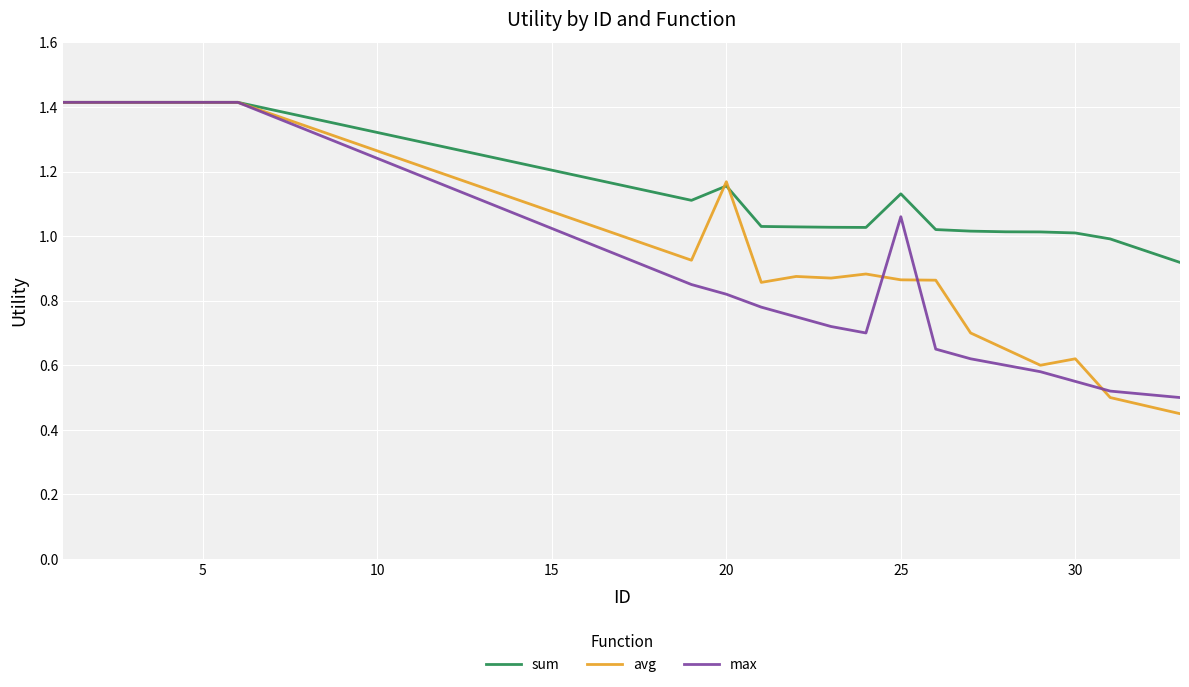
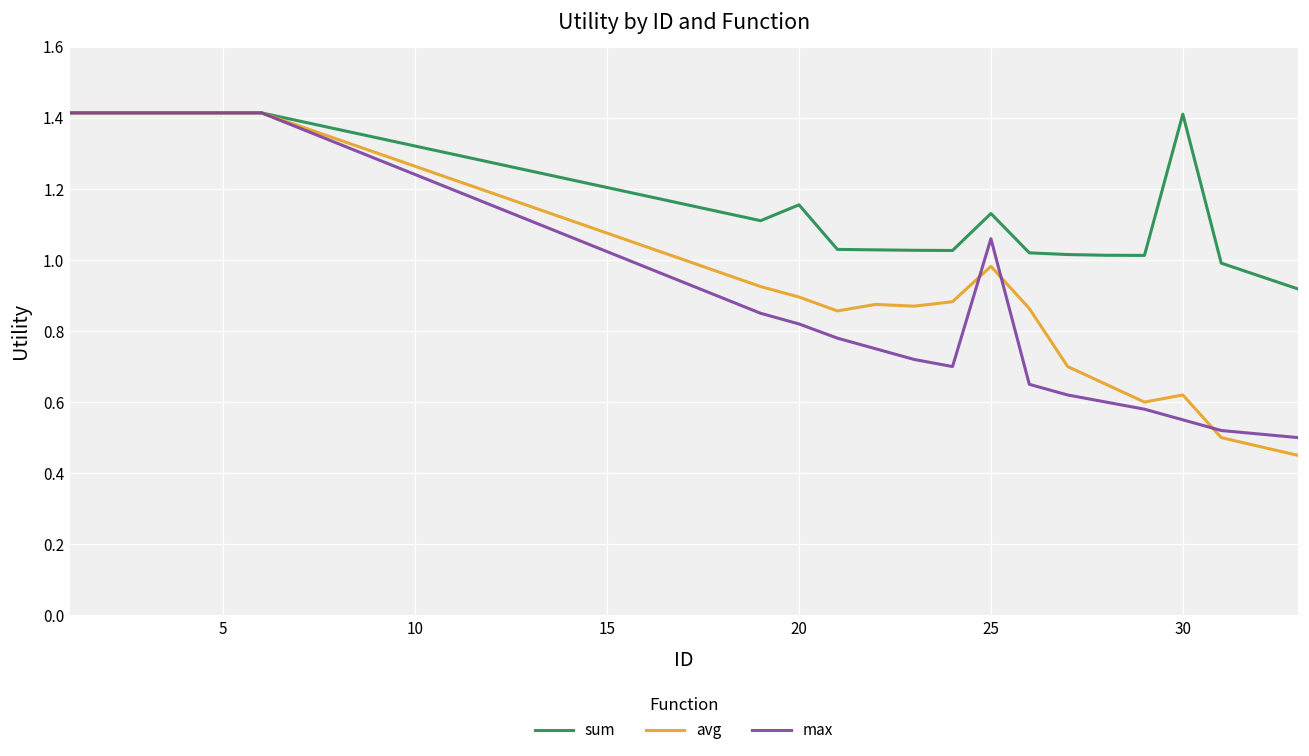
  {
    "sum": {
      "20": 1.16,
      "25": 1.13,
-     "30": 1.01
+     "30": 1.41
    },
    "avg": {
-     "20": 1.17,
-     "25": 0.86,
+     "20": 0.90,
+     "25": 0.98,
      "30": 0.62
    },
    "max": {
      "20": 0.82,
      "25": 1.06,
      "30": 0.55
    }
  }
